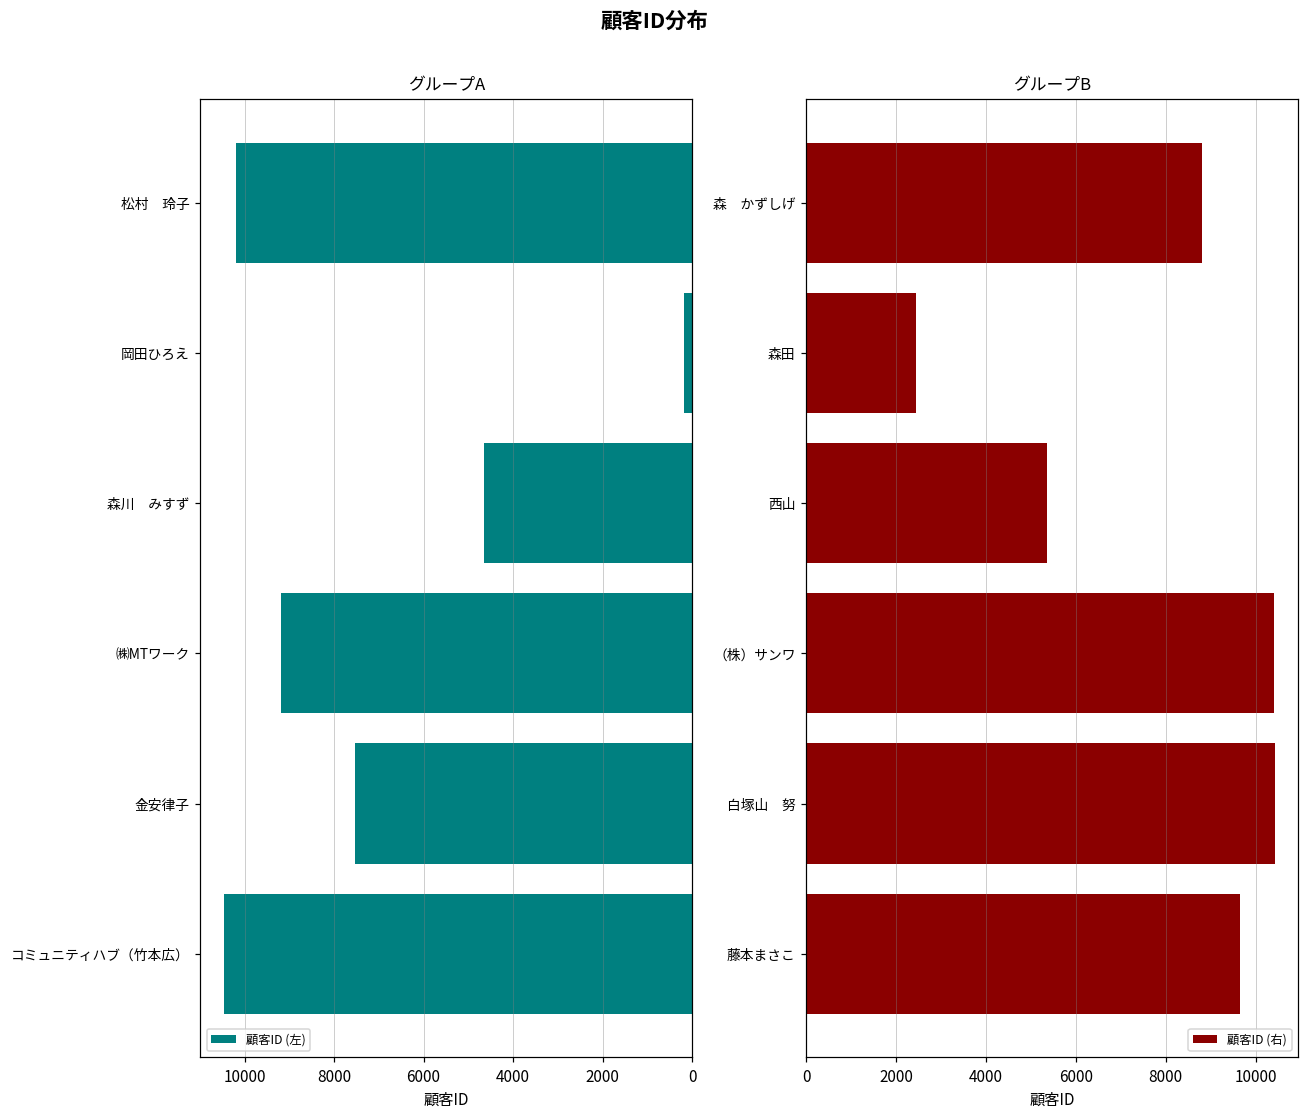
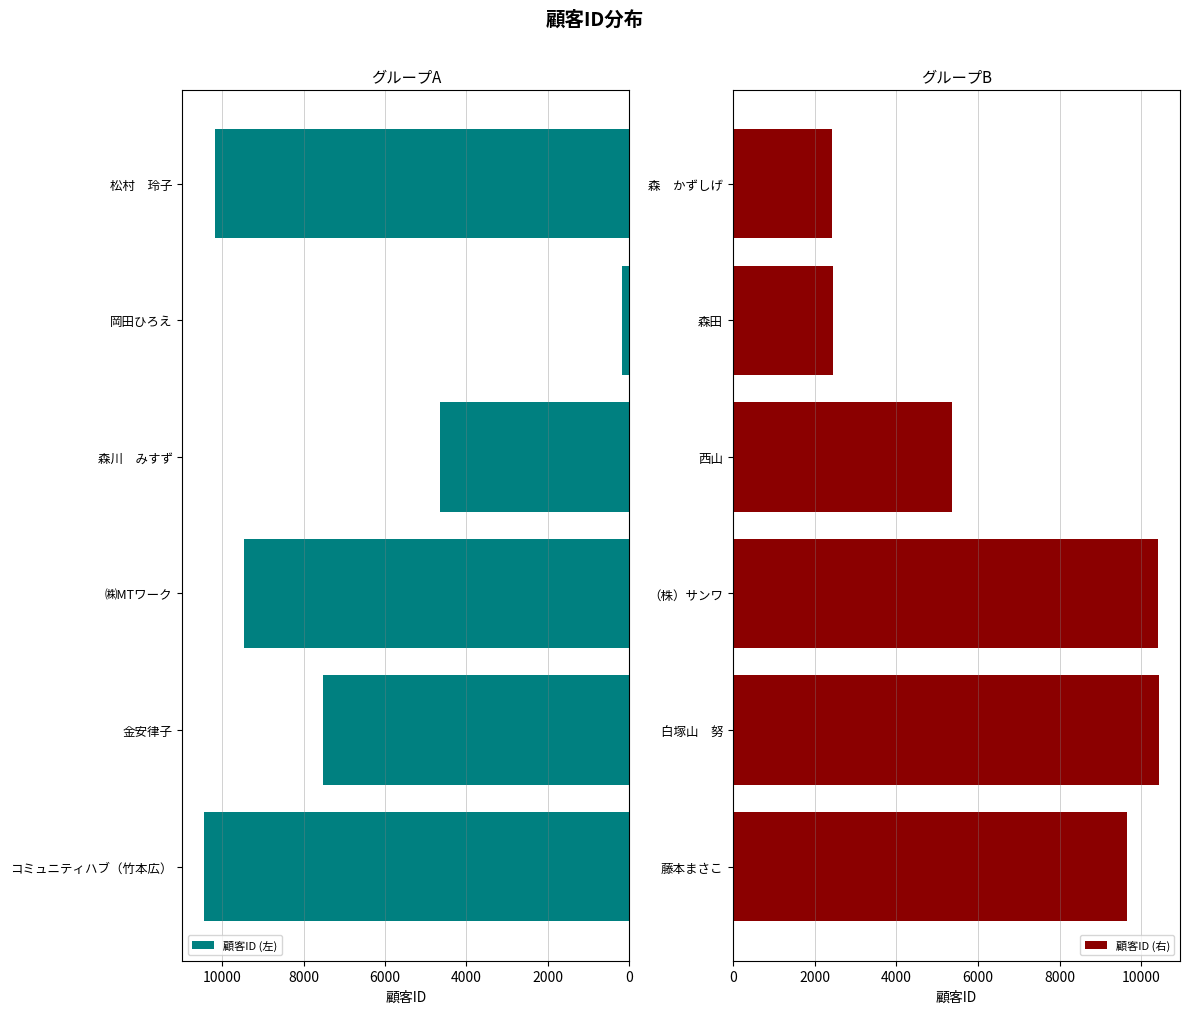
  {
    "グループA": {
      "松村 玲子": 10200,
      "岡田ひろえ": 200,
      "森川 みすず": 4700,
-     "㈱MTワーク": 9200,
+     "㈱MTワーク": 9500,
      "金安律子": 7500,
      "コミュニティハブ（竹本広）": 10500
    },
    "グループB": {
-     "森 かずしげ": 8800,
+     "森 かずしげ": 2400,
      "森田": 2400,
      "西山": 5400,
      "（株）サンワ": 10400,
      "白塚山 努": 10400,
      "藤本まさこ": 9700
    }
  }
